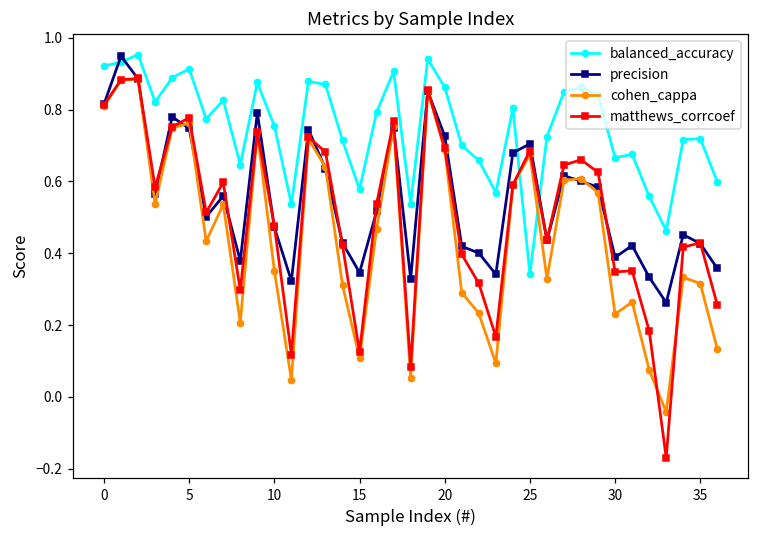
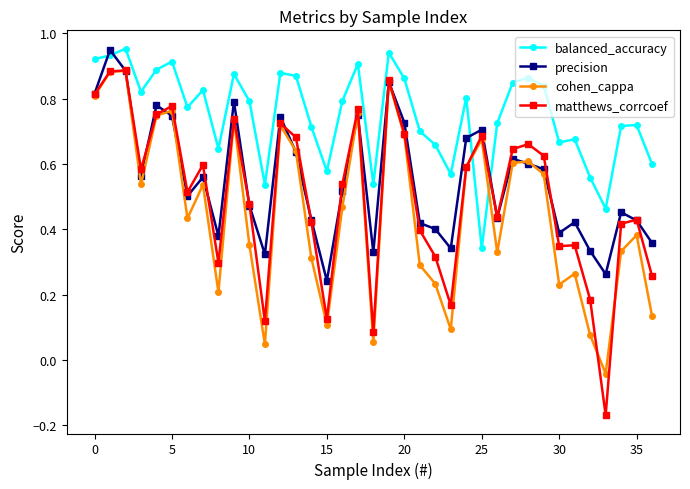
  {
    "balanced_accuracy": {
      "0": 0.92,
      "5": 0.91,
-     "10": 0.75,
+     "10": 0.79,
      "15": 0.58,
      "20": 0.86,
      "25": 0.34,
      "30": 0.67,
      "35": 0.72
    },
    "precision": {
      "5": 0.75,
-     "15": 0.35,
+     "15": 0.24,
      "20": 0.73,
      "25": 0.70,
      "30": 0.39
    },
    "cohen_cappa": {
      "5": 0.76,
      "10": 0.35,
      "15": 0.11,
      "25": 0.68,
      "30": 0.23,
-     "35": 0.32
+     "35": 0.38
    },
    "matthews_corrcoef": {
      "5": 0.78,
      "15": 0.12,
      "25": 0.69,
      "30": 0.35
    }
  }
